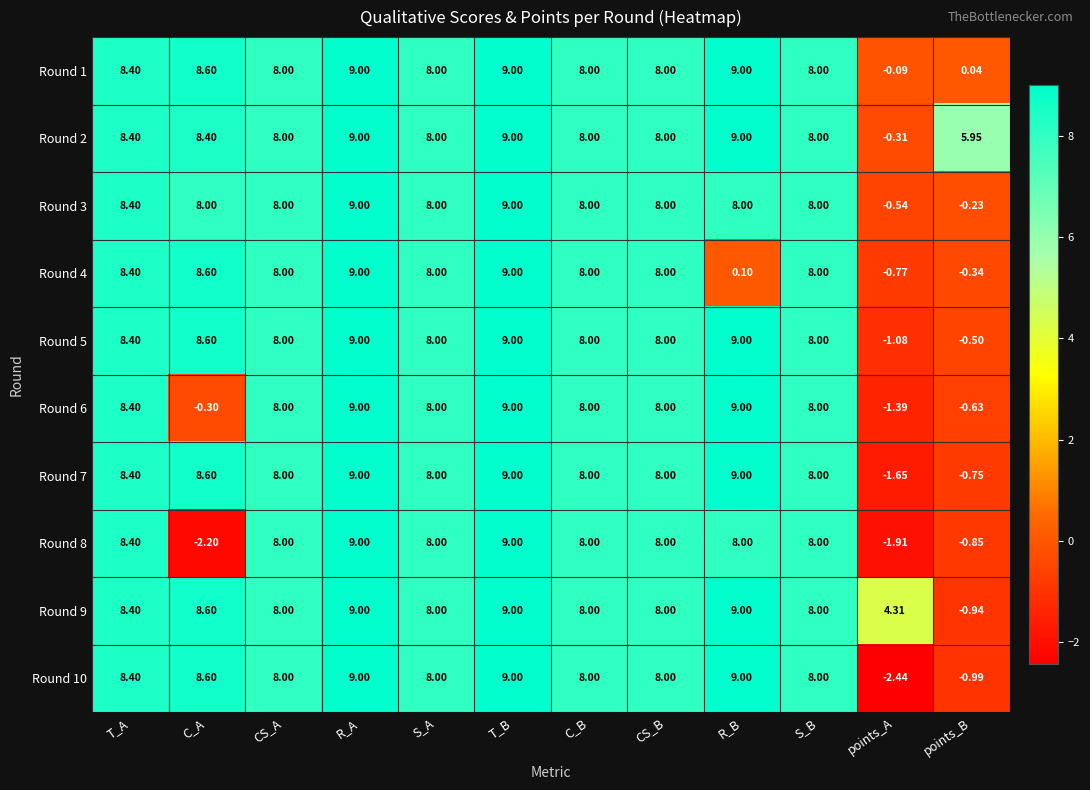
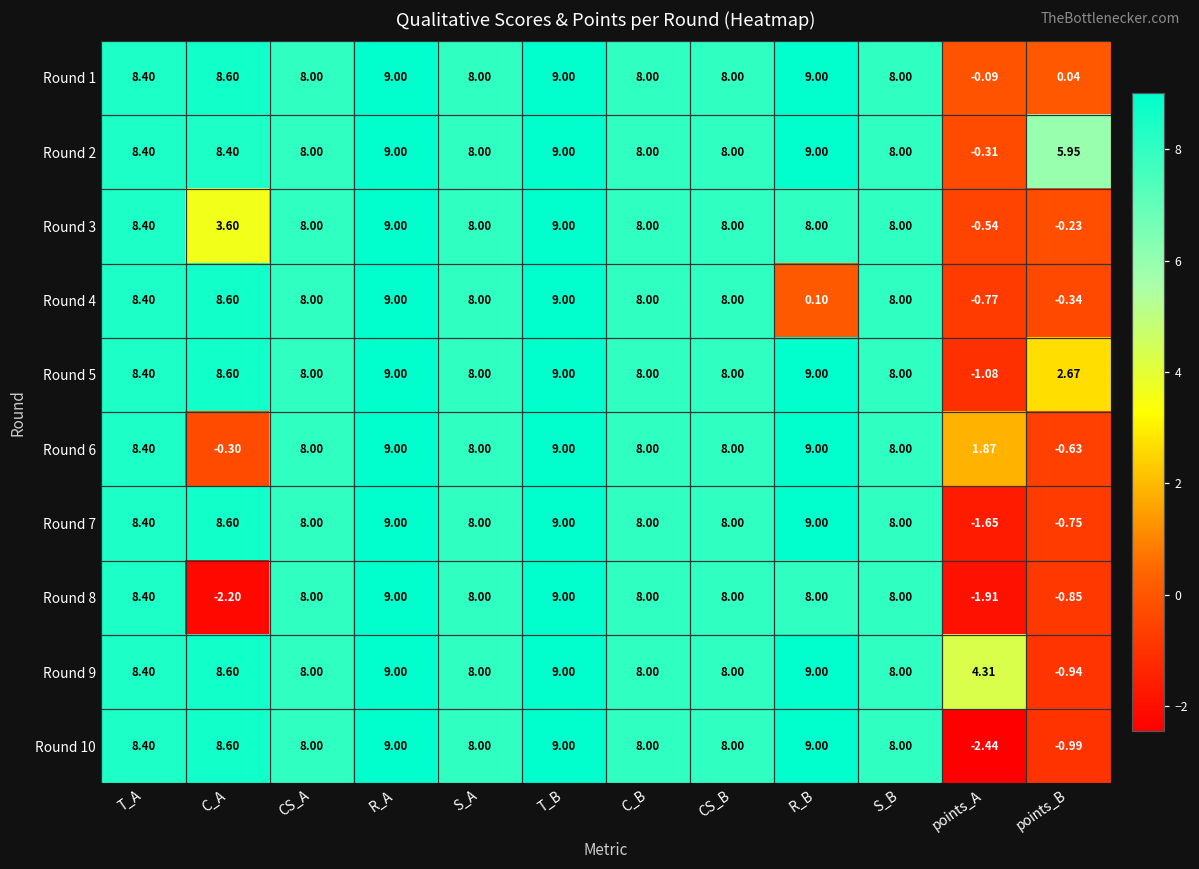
  {
    "Round 1": {
      "T_A": 8.40,
      "C_A": 8.60,
      "CS_A": 8.00,
      "R_A": 9.00,
      "S_A": 8.00,
      "T_B": 9.00,
      "C_B": 8.00,
      "CS_B": 8.00,
      "R_B": 9.00,
      "S_B": 8.00,
      "points_A": -0.09,
      "points_B": 0.04
    },
    "Round 2": {
      "T_A": 8.40,
      "C_A": 8.40,
      "CS_A": 8.00,
      "R_A": 9.00,
      "S_A": 8.00,
      "T_B": 9.00,
      "C_B": 8.00,
      "CS_B": 8.00,
      "R_B": 9.00,
      "S_B": 8.00,
      "points_A": -0.31,
      "points_B": 5.95
    },
    "Round 3": {
      "T_A": 8.40,
-     "C_A": 8.00,
+     "C_A": 3.60,
      "CS_A": 8.00,
      "R_A": 9.00,
      "S_A": 8.00,
      "T_B": 9.00,
      "C_B": 8.00,
      "CS_B": 8.00,
      "R_B": 8.00,
      "S_B": 8.00,
      "points_A": -0.54,
      "points_B": -0.23
    },
    "Round 4": {
      "T_A": 8.40,
      "C_A": 8.60,
      "CS_A": 8.00,
      "R_A": 9.00,
      "S_A": 8.00,
      "T_B": 9.00,
      "C_B": 8.00,
      "CS_B": 8.00,
      "R_B": 0.10,
      "S_B": 8.00,
      "points_A": -0.77,
      "points_B": -0.34
    },
    "Round 5": {
      "T_A": 8.40,
      "C_A": 8.60,
      "CS_A": 8.00,
      "R_A": 9.00,
      "S_A": 8.00,
      "T_B": 9.00,
      "C_B": 8.00,
      "CS_B": 8.00,
      "R_B": 9.00,
      "S_B": 8.00,
      "points_A": -1.08,
-     "points_B": -0.50
+     "points_B": 2.67
    },
    "Round 6": {
      "T_A": 8.40,
      "C_A": -0.30,
      "CS_A": 8.00,
      "R_A": 9.00,
      "S_A": 8.00,
      "T_B": 9.00,
      "C_B": 8.00,
      "CS_B": 8.00,
      "R_B": 9.00,
      "S_B": 8.00,
-     "points_A": -1.39,
+     "points_A": 1.87,
      "points_B": -0.63
    },
    "Round 7": {
      "T_A": 8.40,
      "C_A": 8.60,
      "CS_A": 8.00,
      "R_A": 9.00,
      "S_A": 8.00,
      "T_B": 9.00,
      "C_B": 8.00,
      "CS_B": 8.00,
      "R_B": 9.00,
      "S_B": 8.00,
      "points_A": -1.65,
      "points_B": -0.75
    },
    "Round 8": {
      "T_A": 8.40,
      "C_A": -2.20,
      "CS_A": 8.00,
      "R_A": 9.00,
      "S_A": 8.00,
      "T_B": 9.00,
      "C_B": 8.00,
      "CS_B": 8.00,
      "R_B": 8.00,
      "S_B": 8.00,
      "points_A": -1.91,
      "points_B": -0.85
    },
    "Round 9": {
      "T_A": 8.40,
      "C_A": 8.60,
      "CS_A": 8.00,
      "R_A": 9.00,
      "S_A": 8.00,
      "T_B": 9.00,
      "C_B": 8.00,
      "CS_B": 8.00,
      "R_B": 9.00,
      "S_B": 8.00,
      "points_A": 4.31,
      "points_B": -0.94
    },
    "Round 10": {
      "T_A": 8.40,
      "C_A": 8.60,
      "CS_A": 8.00,
      "R_A": 9.00,
      "S_A": 8.00,
      "T_B": 9.00,
      "C_B": 8.00,
      "CS_B": 8.00,
      "R_B": 9.00,
      "S_B": 8.00,
      "points_A": -2.44,
      "points_B": -0.99
    }
  }
